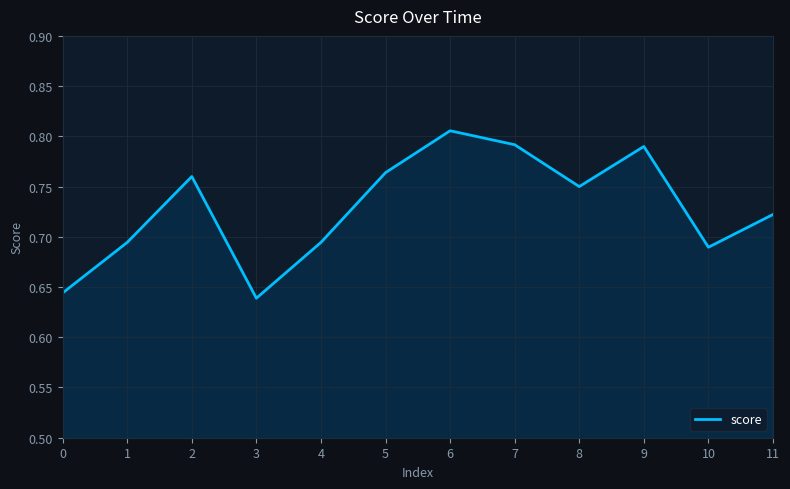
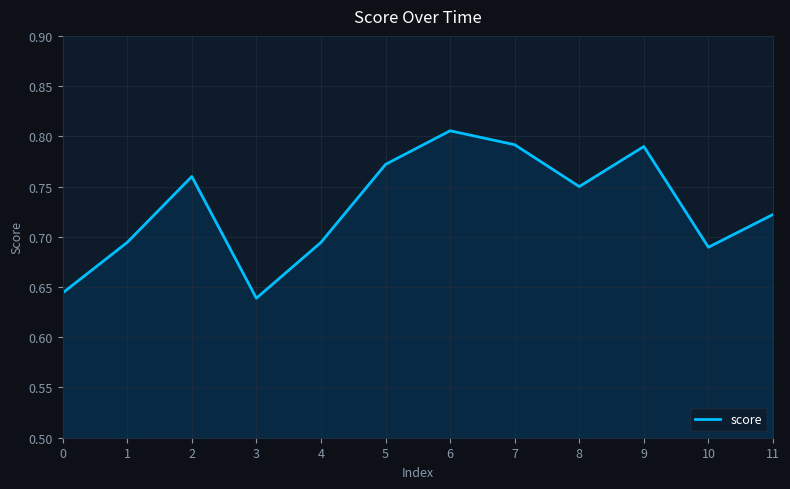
  {
    "0": 0.644,
    "1": 0.694,
    "2": 0.760,
    "3": 0.639,
    "4": 0.694,
-   "5": 0.764,
+   "5": 0.772,
    "6": 0.806,
    "7": 0.792,
    "8": 0.750,
    "9": 0.790,
    "10": 0.690,
    "11": 0.722
  }
